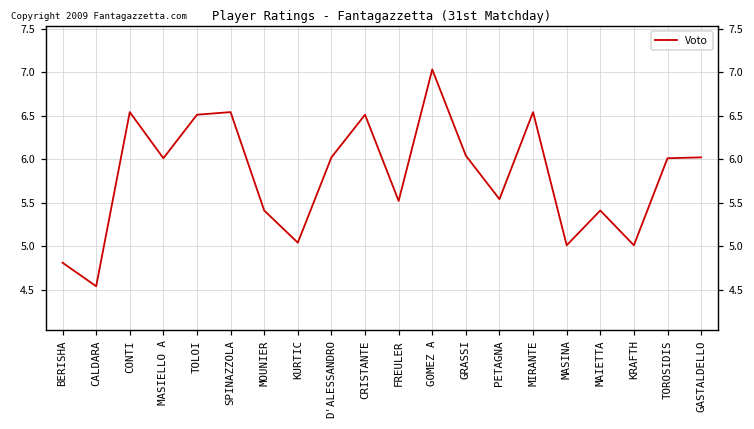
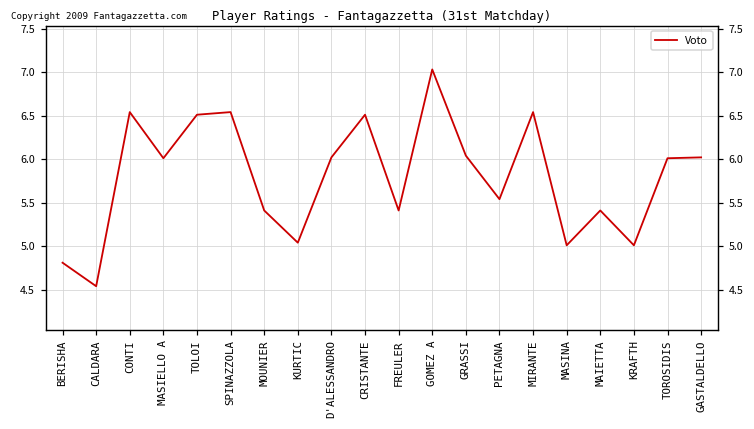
  {
    "BERISHA": 4.8,
    "CALDARA": 4.5,
    "CONTI": 6.5,
    "MASIELLO A": 6.0,
    "TOLOI": 6.5,
    "SPINAZZOLA": 6.5,
    "MOUNIER": 5.4,
    "KURTIC": 5.0,
    "D'ALESSANDRO": 6.0,
    "CRISTANTE": 6.5,
-   "FREULER": 5.5,
+   "FREULER": 5.4,
    "GOMEZ A": 7.0,
    "GRASSI": 6.0,
    "PETAGNA": 5.5,
    "MIRANTE": 6.5,
    "MASINA": 5.0,
    "MAIETTA": 5.4,
    "KRAFTH": 5.0,
    "TOROSIDIS": 6.0,
    "GASTALDELLO": 6.0
  }
